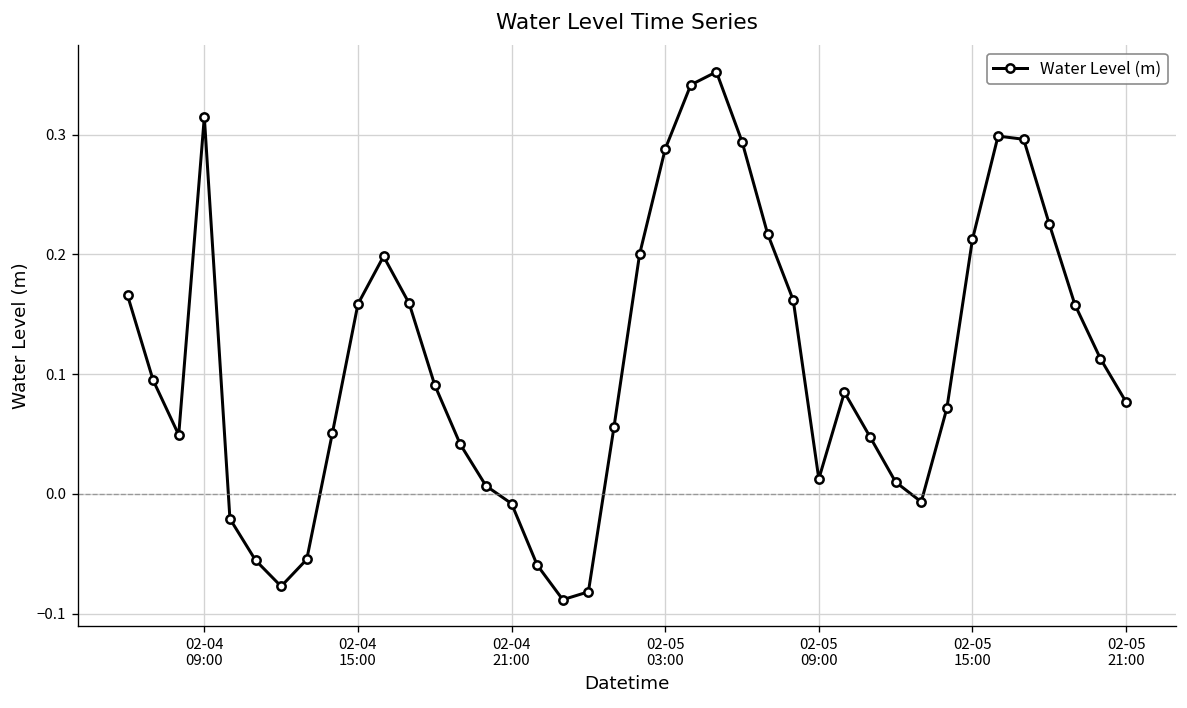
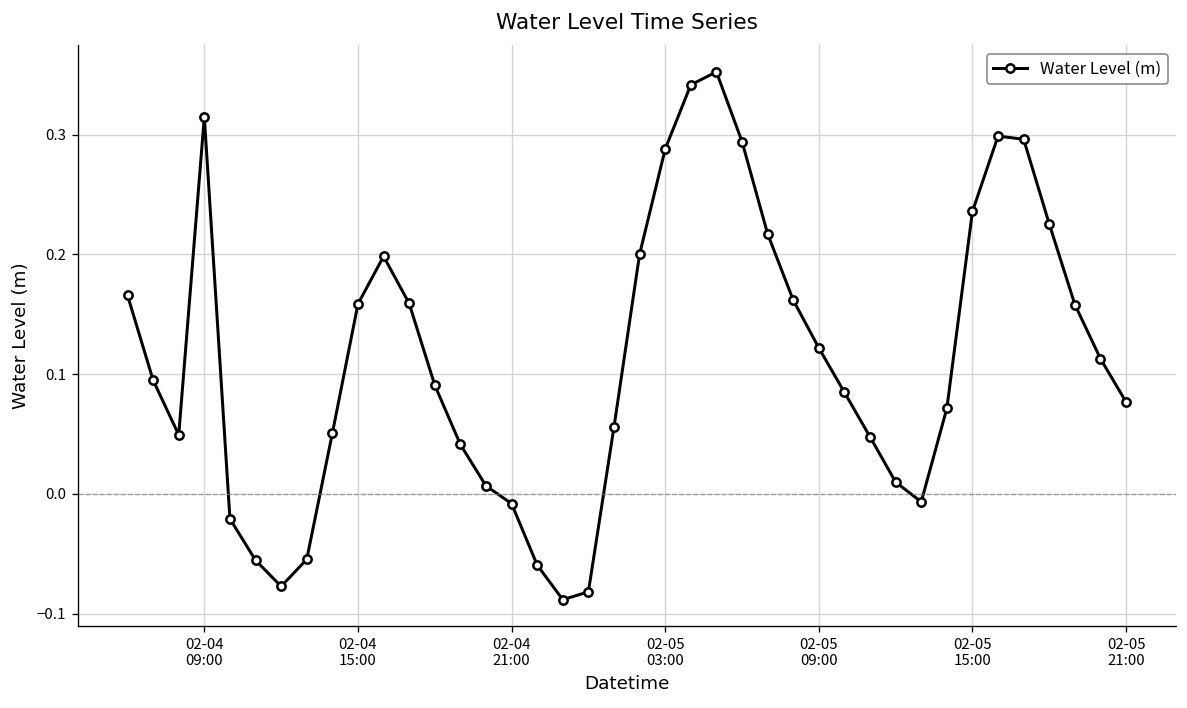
  {
    "02-04 09:00": 0.31,
    "02-04 15:00": 0.16,
    "02-04 21:00": -0.01,
    "02-05 03:00": 0.29,
-   "02-05 09:00": 0.01,
-   "02-05 15:00": 0.21,
+   "02-05 09:00": 0.12,
+   "02-05 15:00": 0.24,
    "02-05 21:00": 0.08
  }
